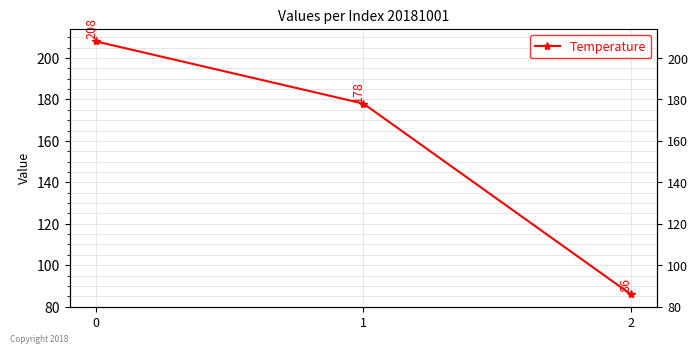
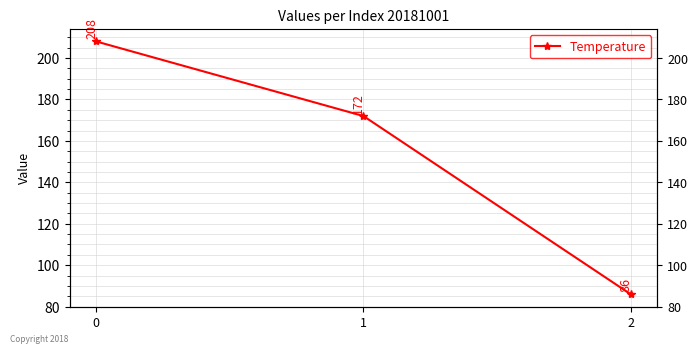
  {
    "0": 208,
-   "1": 178,
+   "1": 172,
    "2": 86
  }
